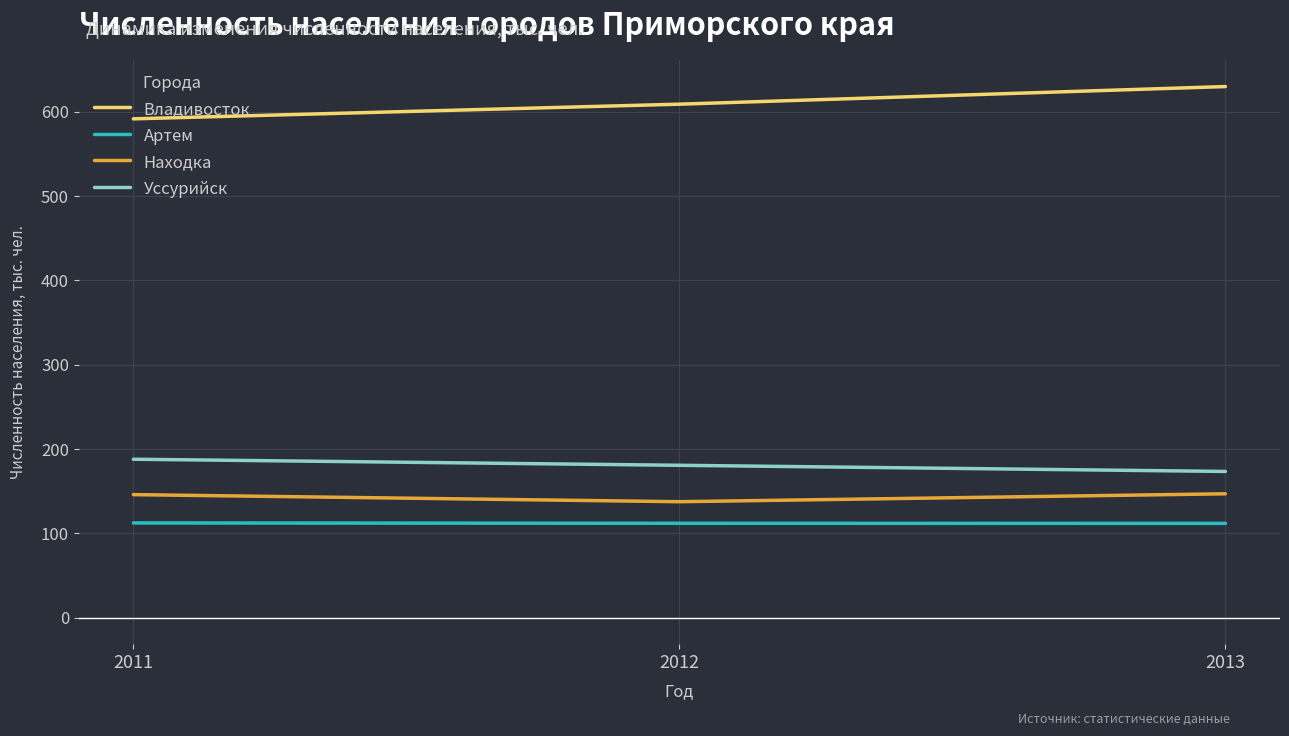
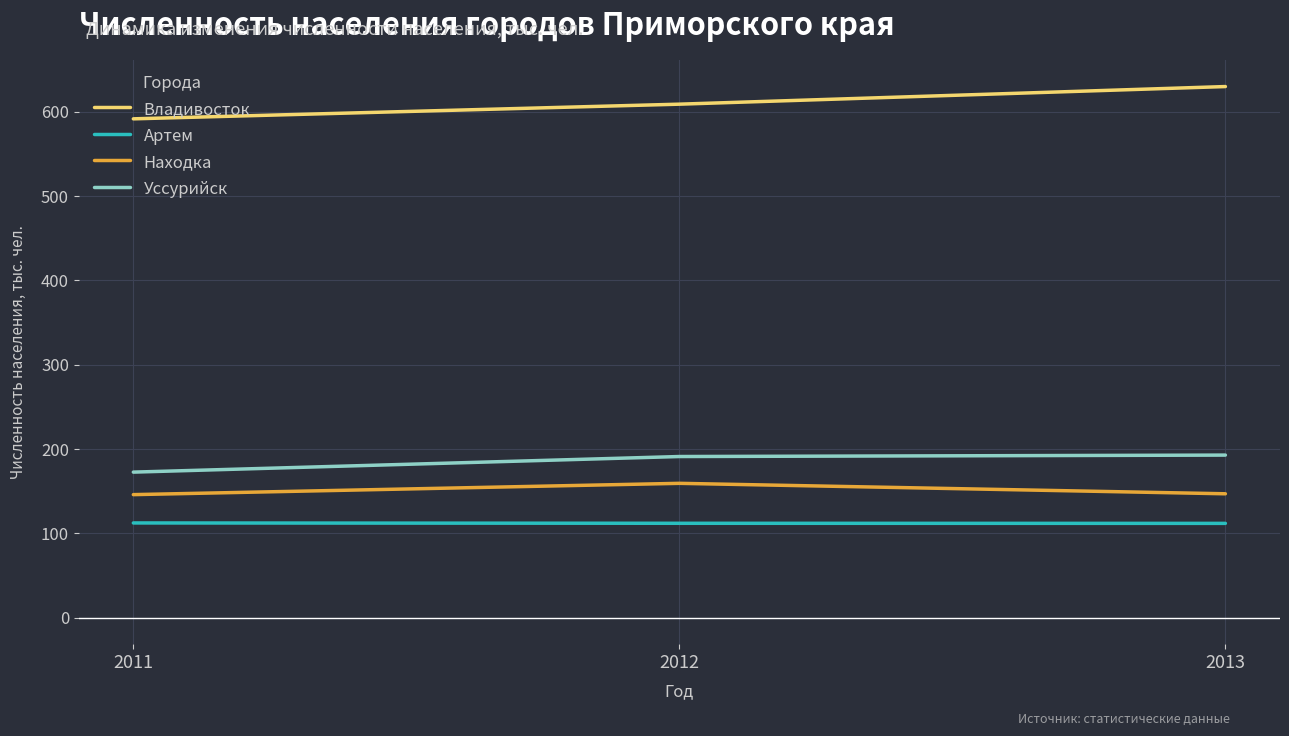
  {
    "Владивосток": {
      "2011": 590,
      "2012": 610,
      "2013": 630
    },
    "Артем": {
      "2011": 110,
      "2012": 110,
      "2013": 110
    },
    "Находка": {
      "2011": 150,
-     "2012": 140,
+     "2012": 160,
      "2013": 150
    },
    "Уссурийск": {
-     "2011": 190,
-     "2012": 180,
-     "2013": 170
+     "2011": 170,
+     "2012": 190,
+     "2013": 190
    }
  }
